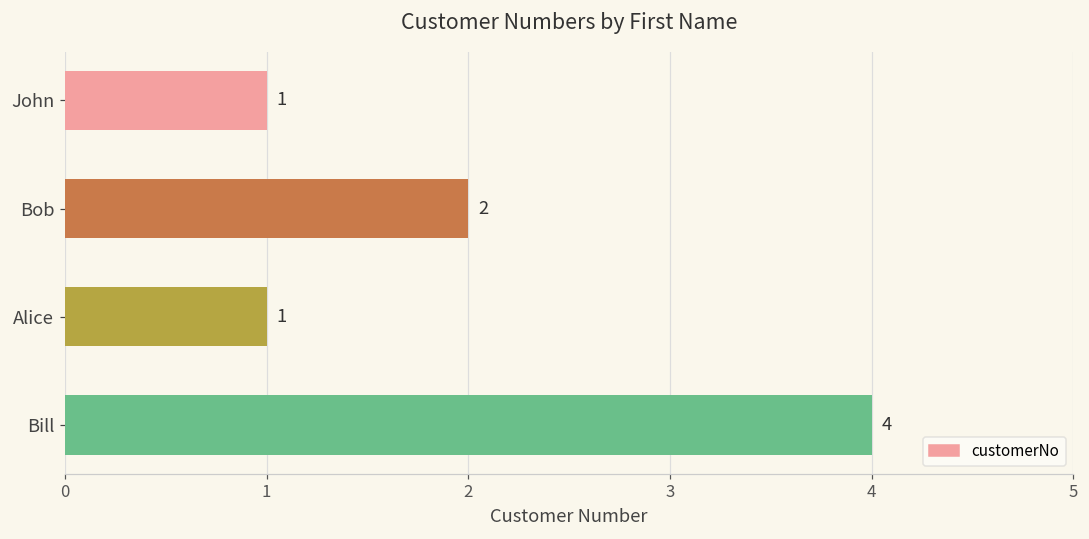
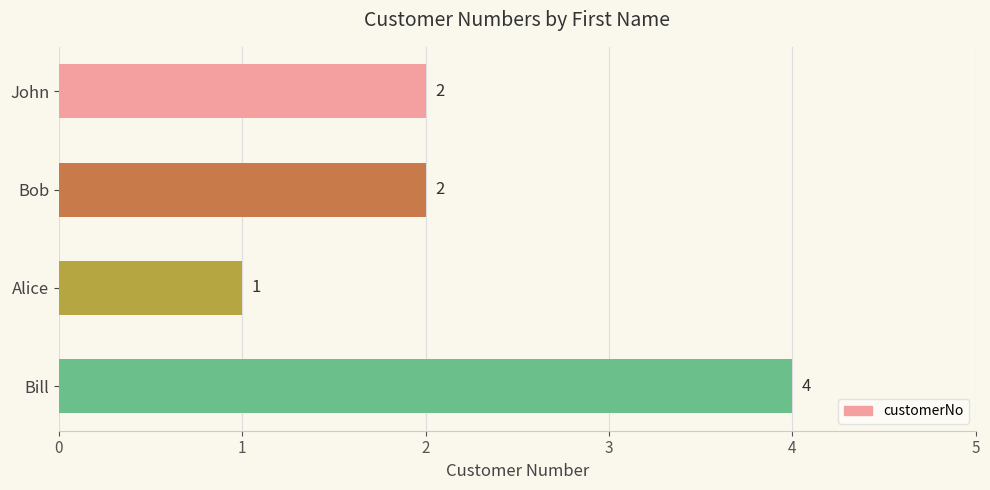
  {
-   "John": 1,
+   "John": 2,
    "Bob": 2,
    "Alice": 1,
    "Bill": 4
  }
